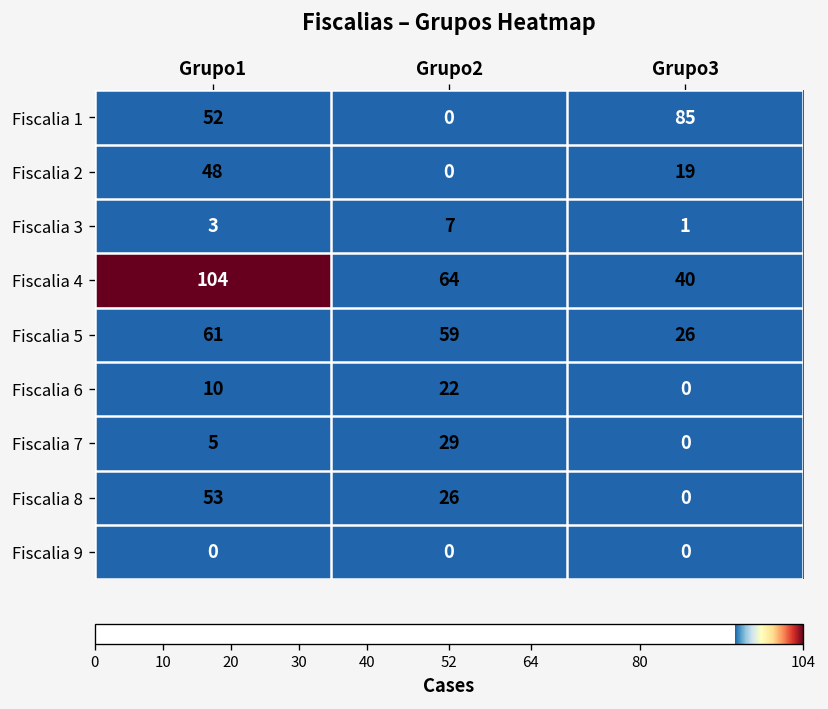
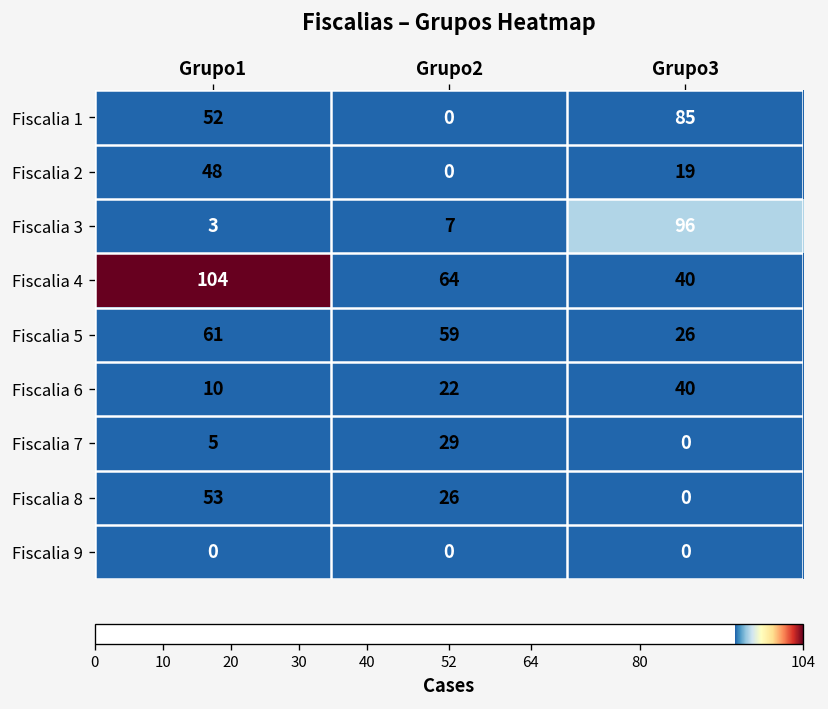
  {
    "Fiscalia 1": {
      "Grupo1": 52,
      "Grupo2": 0,
      "Grupo3": 85
    },
    "Fiscalia 2": {
      "Grupo1": 48,
      "Grupo2": 0,
      "Grupo3": 19
    },
    "Fiscalia 3": {
      "Grupo1": 3,
      "Grupo2": 7,
-     "Grupo3": 1
+     "Grupo3": 96
    },
    "Fiscalia 4": {
      "Grupo1": 104,
      "Grupo2": 64,
      "Grupo3": 40
    },
    "Fiscalia 5": {
      "Grupo1": 61,
      "Grupo2": 59,
      "Grupo3": 26
    },
    "Fiscalia 6": {
      "Grupo1": 10,
      "Grupo2": 22,
-     "Grupo3": 0
+     "Grupo3": 40
    },
    "Fiscalia 7": {
      "Grupo1": 5,
      "Grupo2": 29,
      "Grupo3": 0
    },
    "Fiscalia 8": {
      "Grupo1": 53,
      "Grupo2": 26,
      "Grupo3": 0
    },
    "Fiscalia 9": {
      "Grupo1": 0,
      "Grupo2": 0,
      "Grupo3": 0
    }
  }
